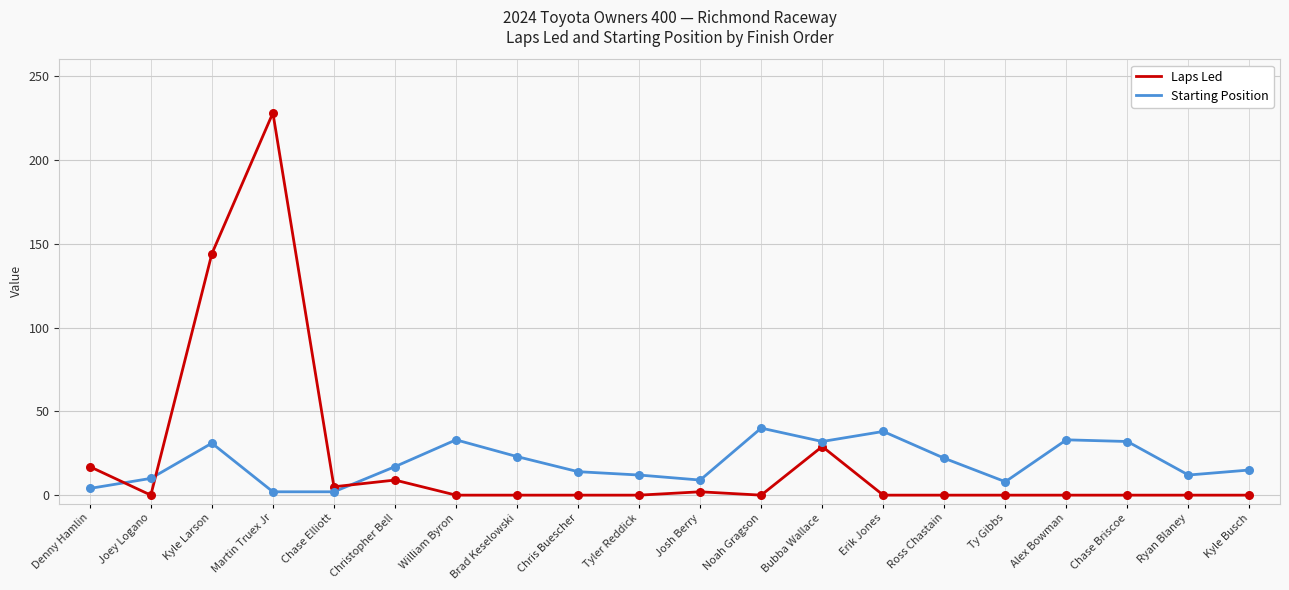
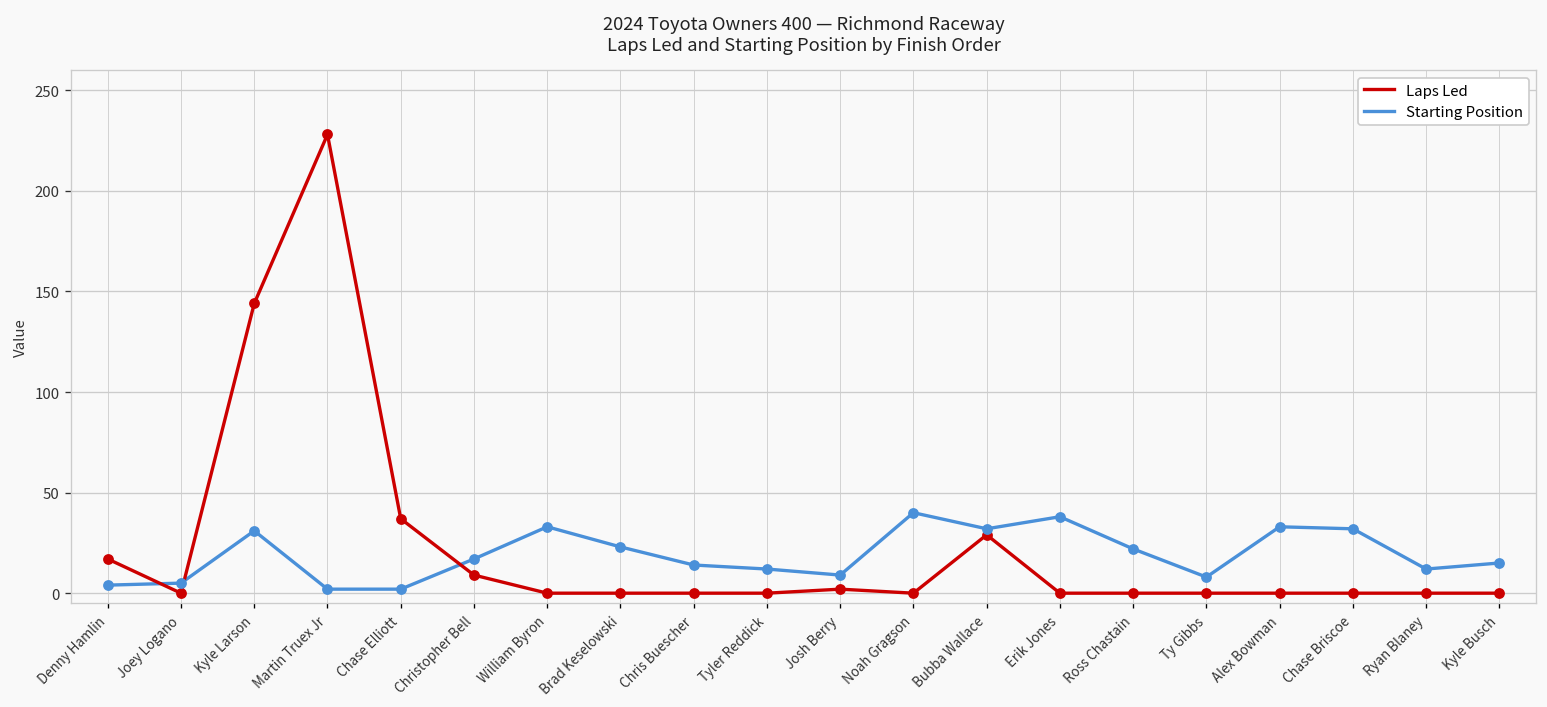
  {
    "Laps Led": {
      "Denny Hamlin": 17,
      "Joey Logano": 0,
      "Kyle Larson": 144,
      "Martin Truex Jr": 228,
-     "Chase Elliott": 5,
+     "Chase Elliott": 37,
      "Christopher Bell": 9,
      "William Byron": 0,
      "Brad Keselowski": 0,
      "Chris Buescher": 0,
      "Tyler Reddick": 0,
      "Josh Berry": 2,
      "Noah Gragson": 0,
      "Bubba Wallace": 29,
      "Erik Jones": 0,
      "Ross Chastain": 0,
      "Ty Gibbs": 0,
      "Alex Bowman": 0,
      "Chase Briscoe": 0,
      "Ryan Blaney": 0,
      "Kyle Busch": 0
    },
    "Starting Position": {
      "Denny Hamlin": 4,
-     "Joey Logano": 10,
+     "Joey Logano": 5,
      "Kyle Larson": 31,
      "Martin Truex Jr": 2,
      "Chase Elliott": 2,
      "Christopher Bell": 17,
      "William Byron": 33,
      "Brad Keselowski": 23,
      "Chris Buescher": 14,
      "Tyler Reddick": 12,
      "Josh Berry": 9,
      "Noah Gragson": 40,
      "Bubba Wallace": 32,
      "Erik Jones": 38,
      "Ross Chastain": 22,
      "Ty Gibbs": 8,
      "Alex Bowman": 33,
      "Chase Briscoe": 32,
      "Ryan Blaney": 12,
      "Kyle Busch": 15
    }
  }
